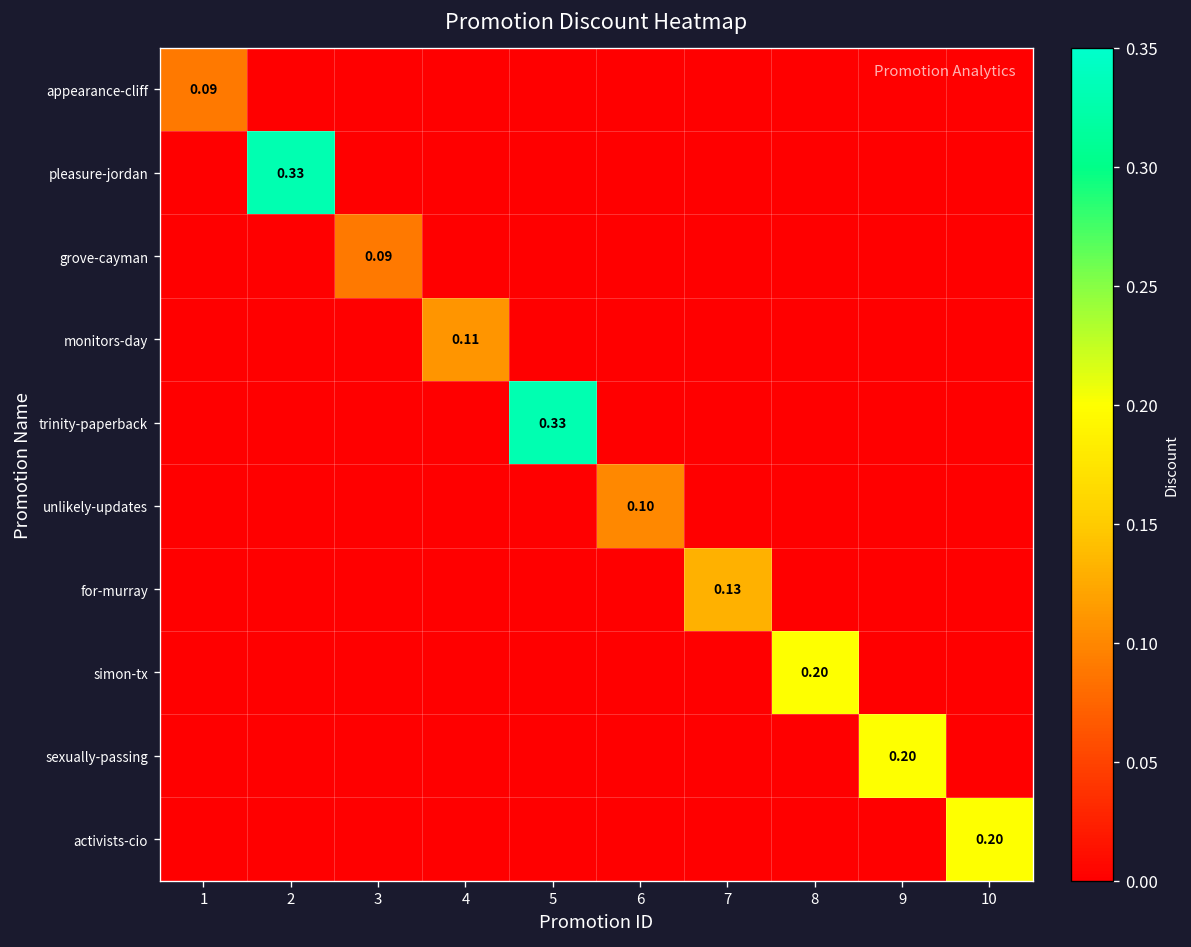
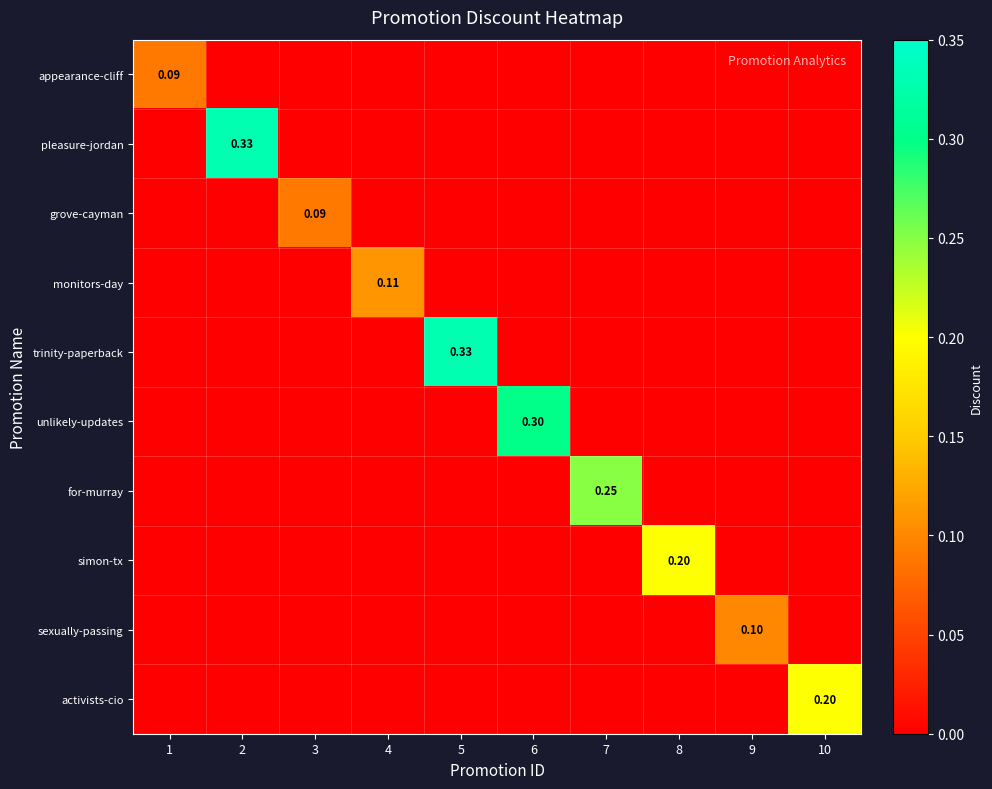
  {
    "appearance-cliff": {
      "1": 0.09
    },
    "pleasure-jordan": {
      "2": 0.33
    },
    "grove-cayman": {
      "3": 0.09
    },
    "monitors-day": {
      "4": 0.11
    },
    "trinity-paperback": {
      "5": 0.33
    },
    "unlikely-updates": {
-     "6": 0.10
+     "6": 0.30
    },
    "for-murray": {
-     "7": 0.13
+     "7": 0.25
    },
    "simon-tx": {
      "8": 0.20
    },
    "sexually-passing": {
-     "9": 0.20
+     "9": 0.10
    },
    "activists-cio": {
      "10": 0.20
    }
  }
